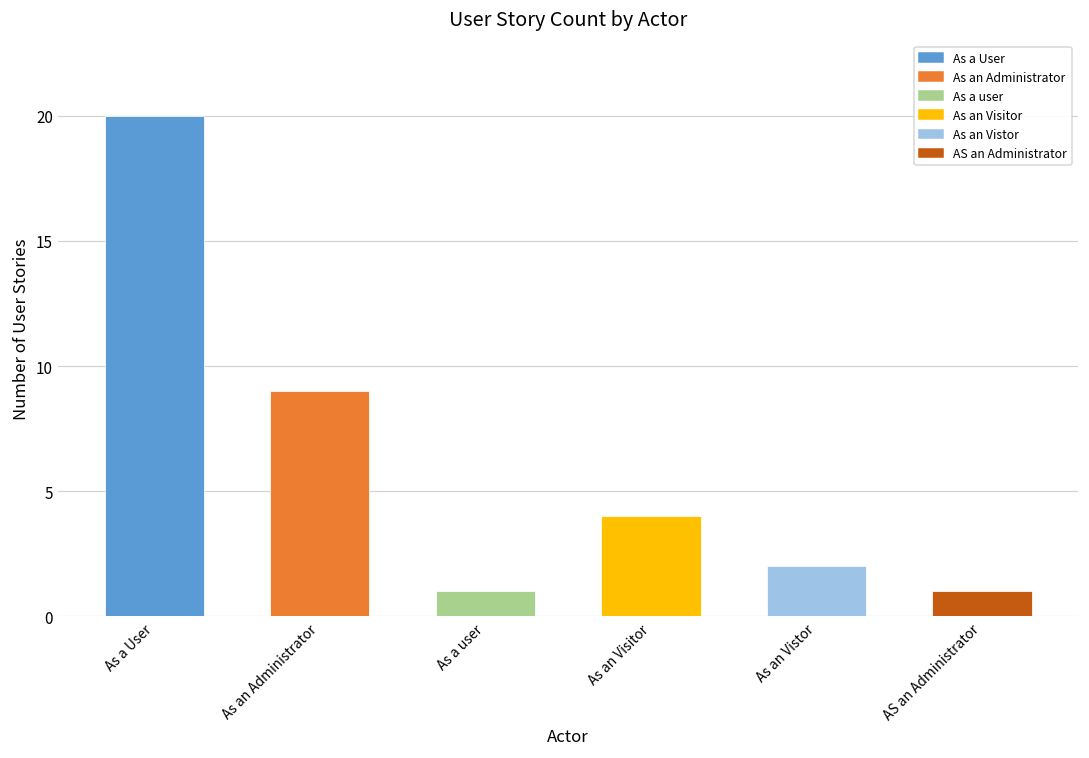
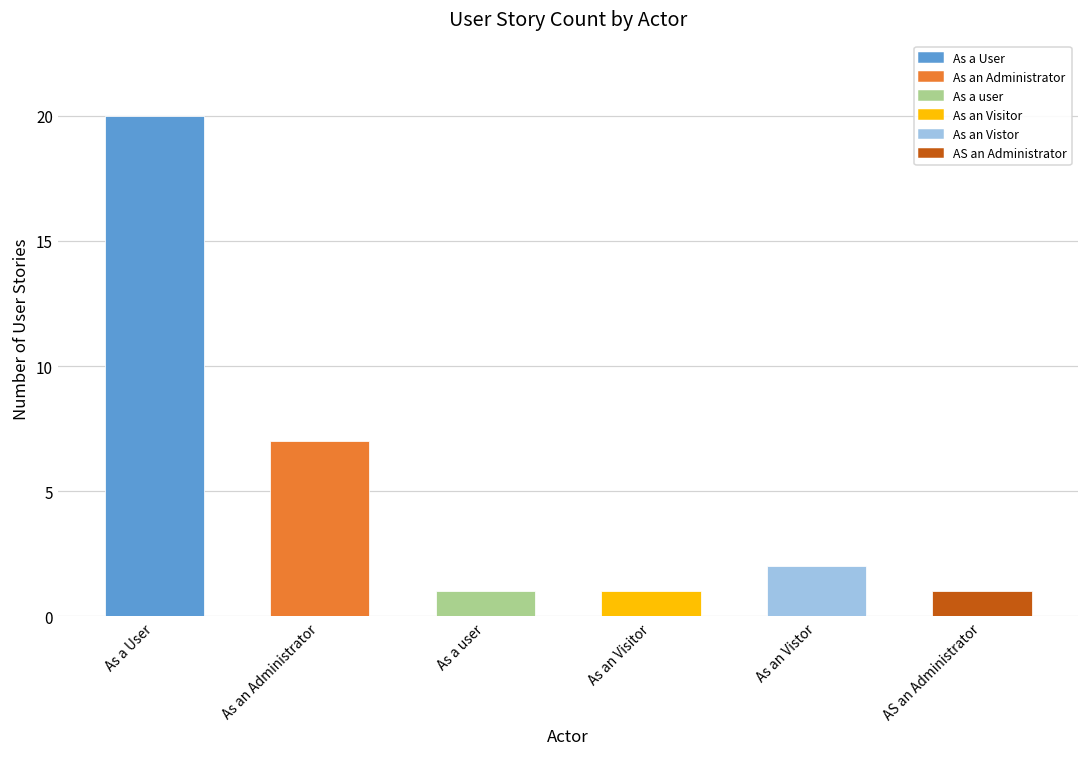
  {
    "As a User": 20,
-   "As an Administrator": 9,
+   "As an Administrator": 7,
    "As a user": 1,
-   "As an Visitor": 4,
+   "As an Visitor": 1,
    "As an Vistor": 2,
    "AS an Administrator": 1
  }
